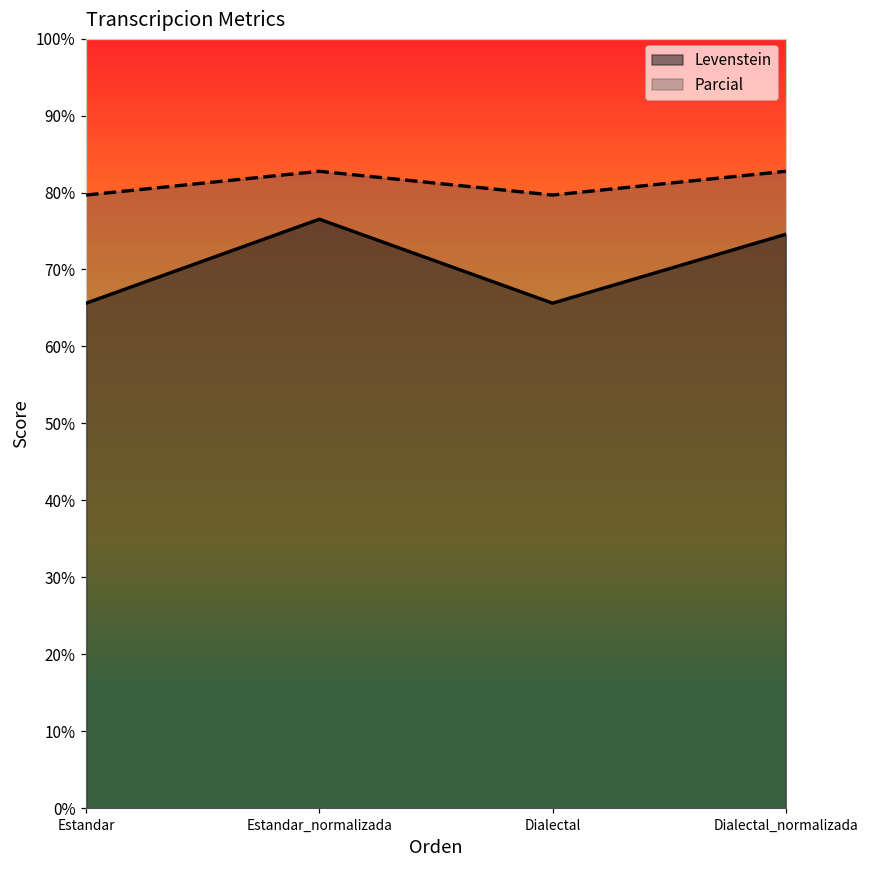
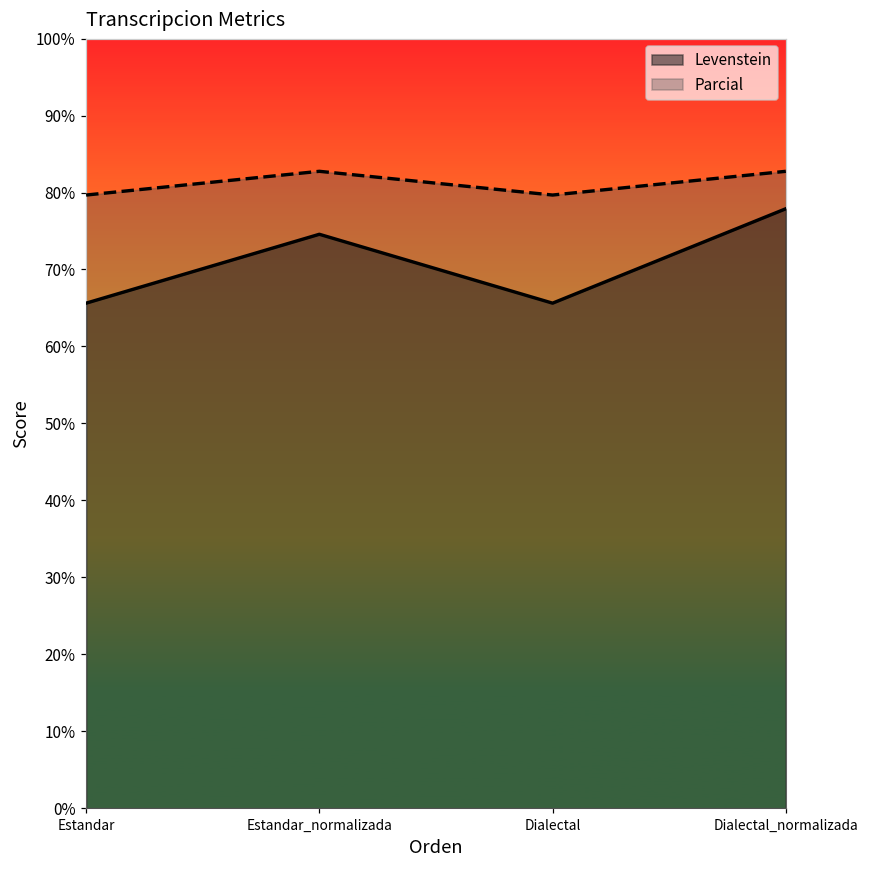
  {
    "Levenstein": {
      "Estandar": "66%",
-     "Estandar_normalizada": "77%",
+     "Estandar_normalizada": "75%",
      "Dialectal": "66%",
-     "Dialectal_normalizada": "75%"
+     "Dialectal_normalizada": "78%"
    },
    "Parcial": {
      "Estandar": "80%",
      "Estandar_normalizada": "83%",
      "Dialectal": "80%",
      "Dialectal_normalizada": "83%"
    }
  }
